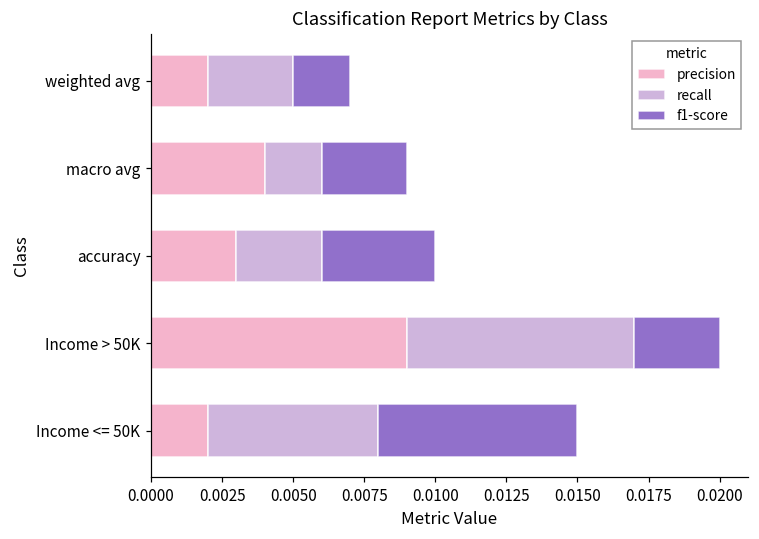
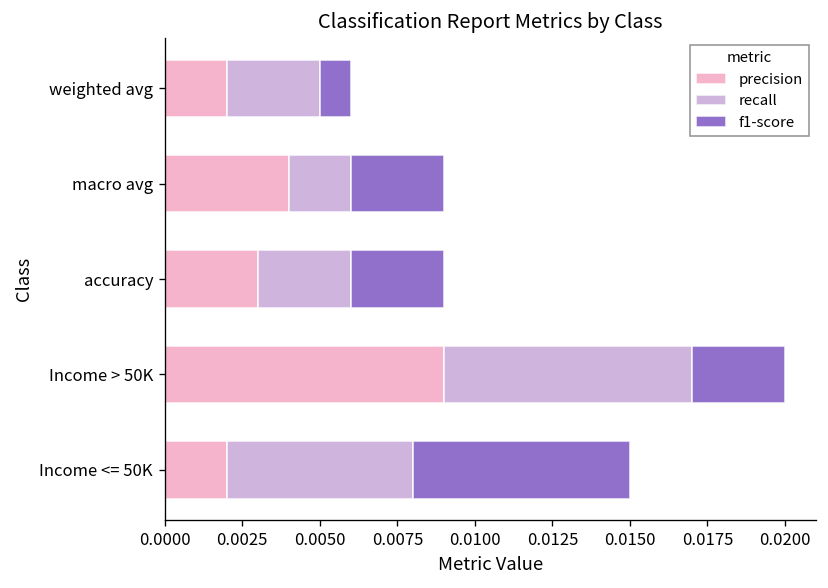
  {
    "f1-score": {
-     "weighted avg": 0.002,
+     "weighted avg": 0.001,
      "macro avg": 0.003,
-     "accuracy": 0.004,
+     "accuracy": 0.003,
      "Income > 50K": 0.003,
      "Income <= 50K": 0.007
    }
  }
